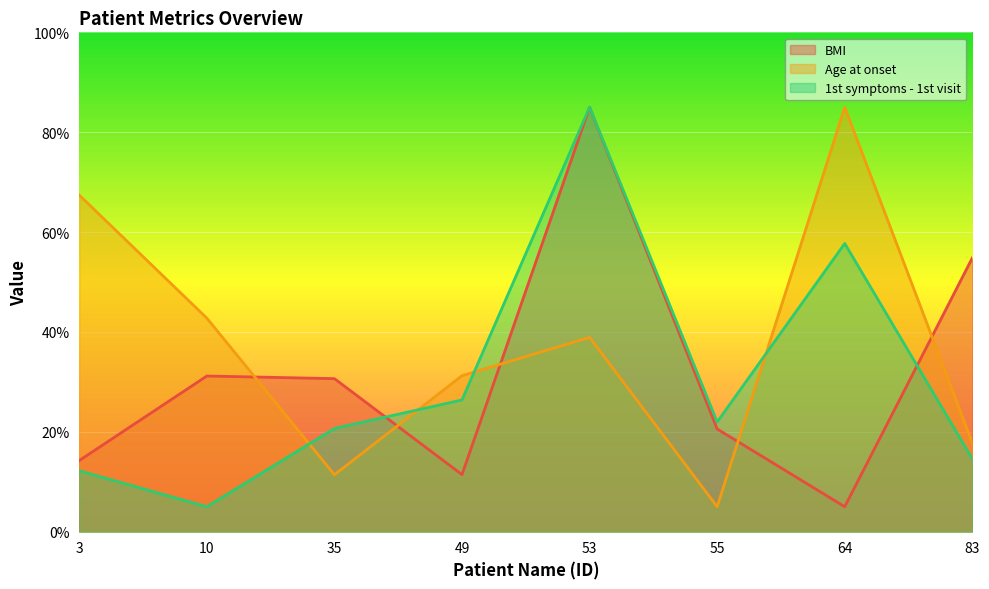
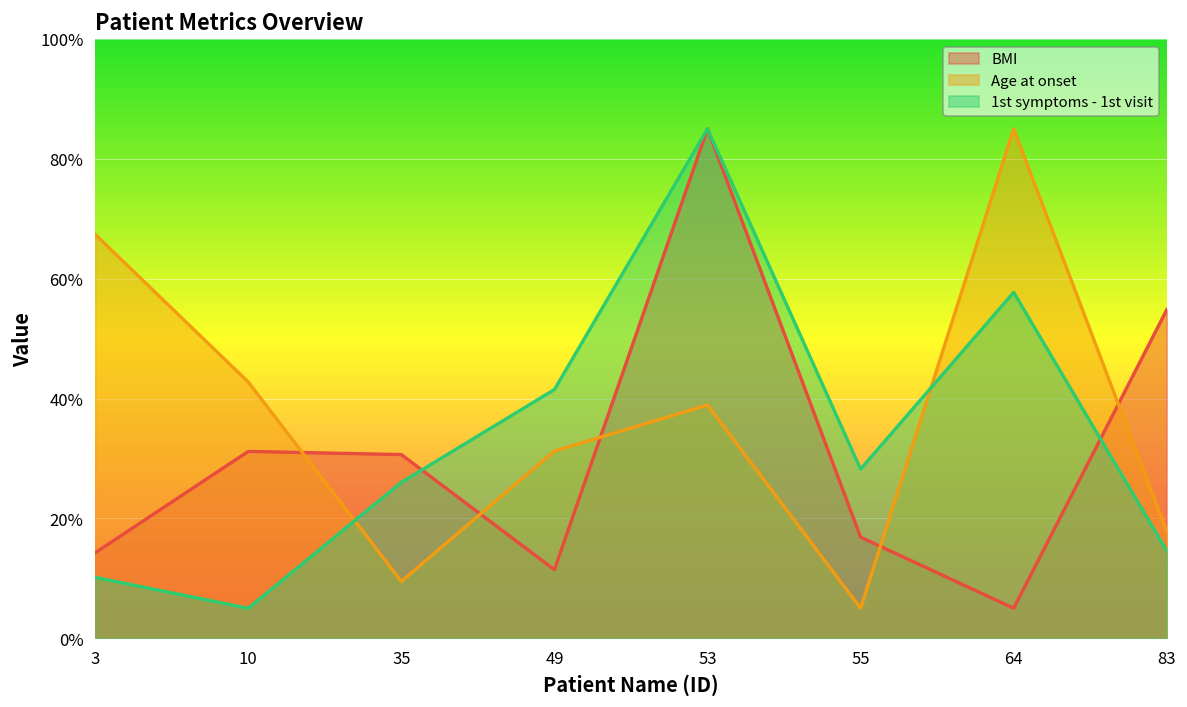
  {
    "BMI": {
      "3": "14%",
      "10": "31%",
      "35": "31%",
      "49": "11%",
-     "55": "21%",
+     "55": "17%",
      "64": "5%",
      "83": "55%"
    },
    "Age at onset": {
      "3": "67%",
      "10": "43%",
-     "35": "11%",
+     "35": "9%",
      "49": "31%",
      "53": "39%",
      "55": "5%",
      "64": "85%",
      "83": "18%"
    },
    "1st symptoms - 1st visit": {
-     "3": "12%",
+     "3": "10%",
      "10": "5%",
-     "35": "21%",
-     "49": "26%",
-     "55": "22%",
+     "35": "26%",
+     "49": "41%",
+     "55": "28%",
      "64": "58%",
      "83": "15%"
    }
  }
